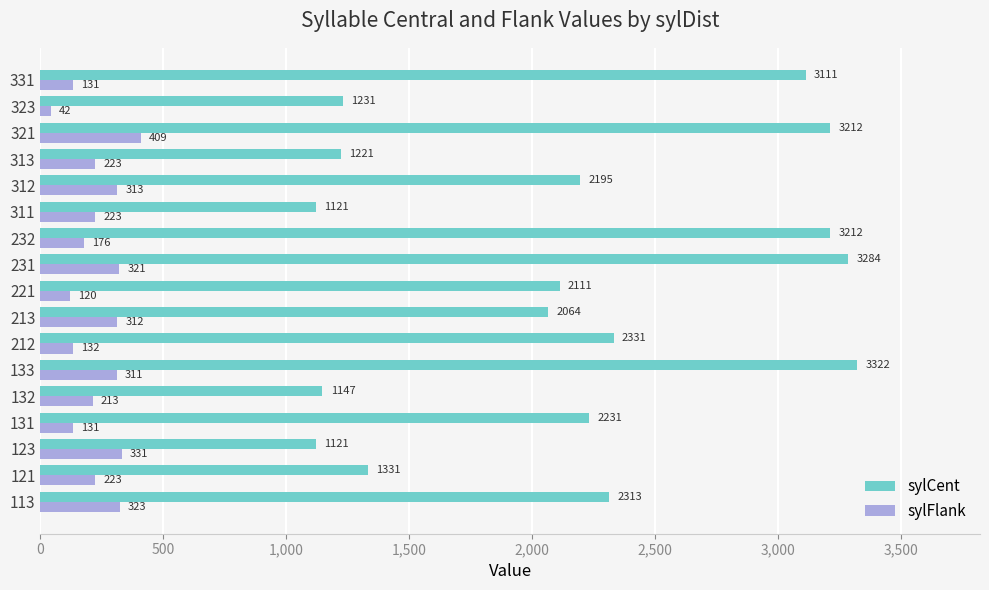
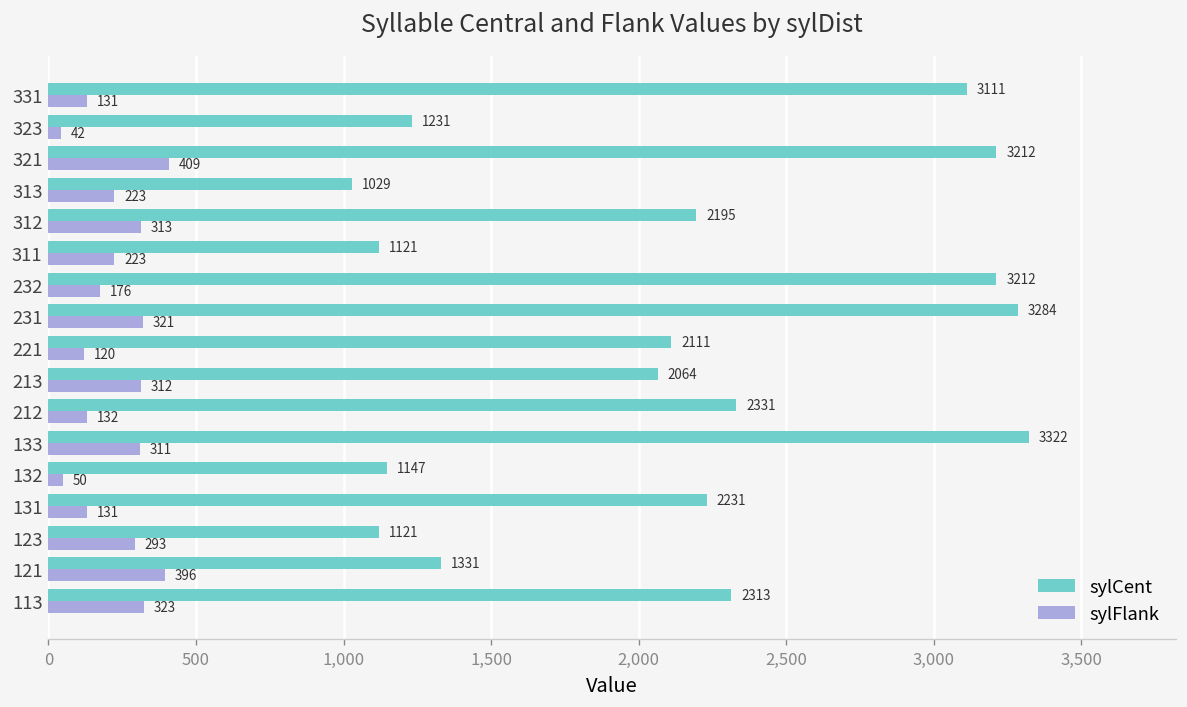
  {
    "sylCent": {
      "331": 3111,
      "323": 1231,
      "321": 3212,
-     "313": 1221,
+     "313": 1029,
      "312": 2195,
      "311": 1121,
      "232": 3212,
      "231": 3284,
      "221": 2111,
      "213": 2064,
      "212": 2331,
      "133": 3322,
      "132": 1147,
      "131": 2231,
      "123": 1121,
      "121": 1331,
      "113": 2313
    },
    "sylFlank": {
      "331": 131,
      "323": 42,
      "321": 409,
      "313": 223,
      "312": 313,
      "311": 223,
      "232": 176,
      "231": 321,
      "221": 120,
      "213": 312,
      "212": 132,
      "133": 311,
-     "132": 213,
+     "132": 50,
      "131": 131,
-     "123": 331,
-     "121": 223,
+     "123": 293,
+     "121": 396,
      "113": 323
    }
  }
